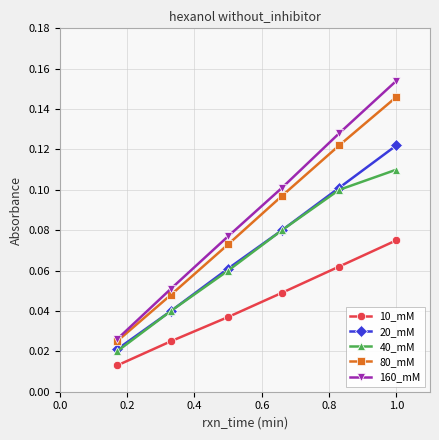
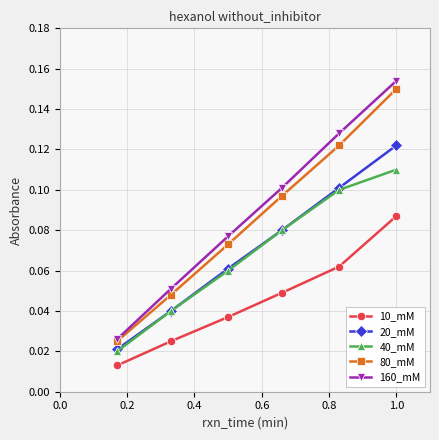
  {
    "10_mM": {
-     "1.0": 0.075
+     "1.0": 0.087
    },
    "20_mM": {
      "1.0": 0.122
    },
    "40_mM": {
      "1.0": 0.110
    },
    "80_mM": {
-     "1.0": 0.146
+     "1.0": 0.150
    },
    "160_mM": {
      "1.0": 0.154
    }
  }
